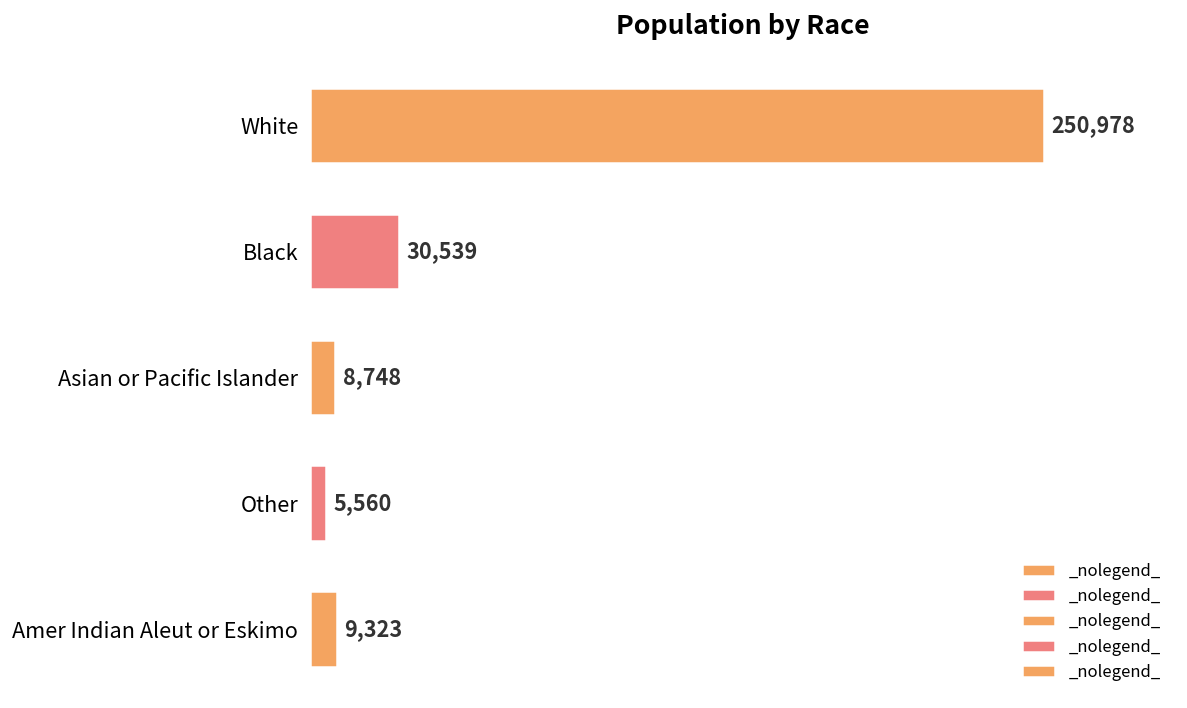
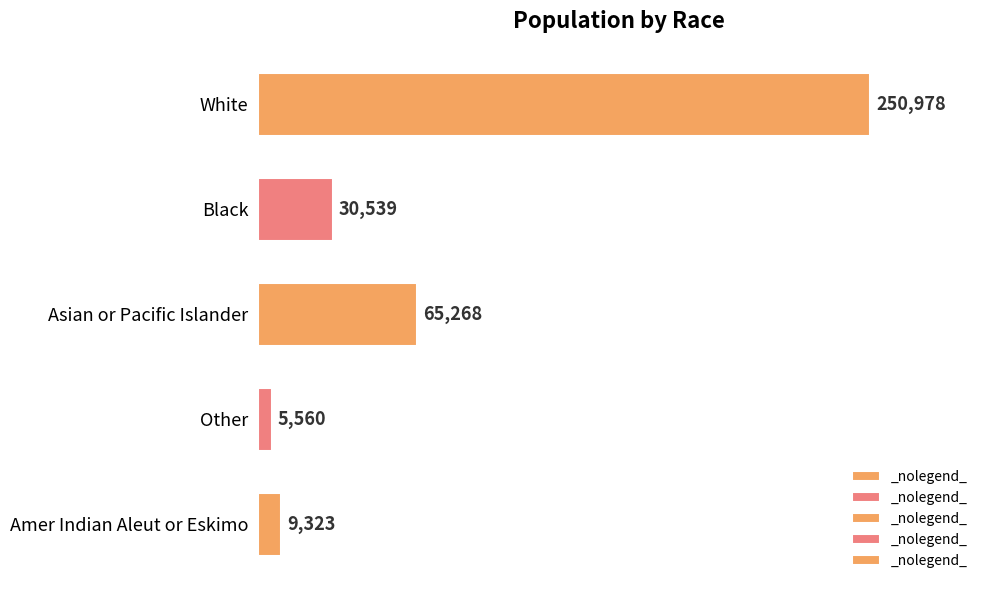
  {
    "White": "250,978",
    "Black": "30,539",
-   "Asian or Pacific Islander": "8,748",
+   "Asian or Pacific Islander": "65,268",
    "Other": "5,560",
    "Amer Indian Aleut or Eskimo": "9,323"
  }
